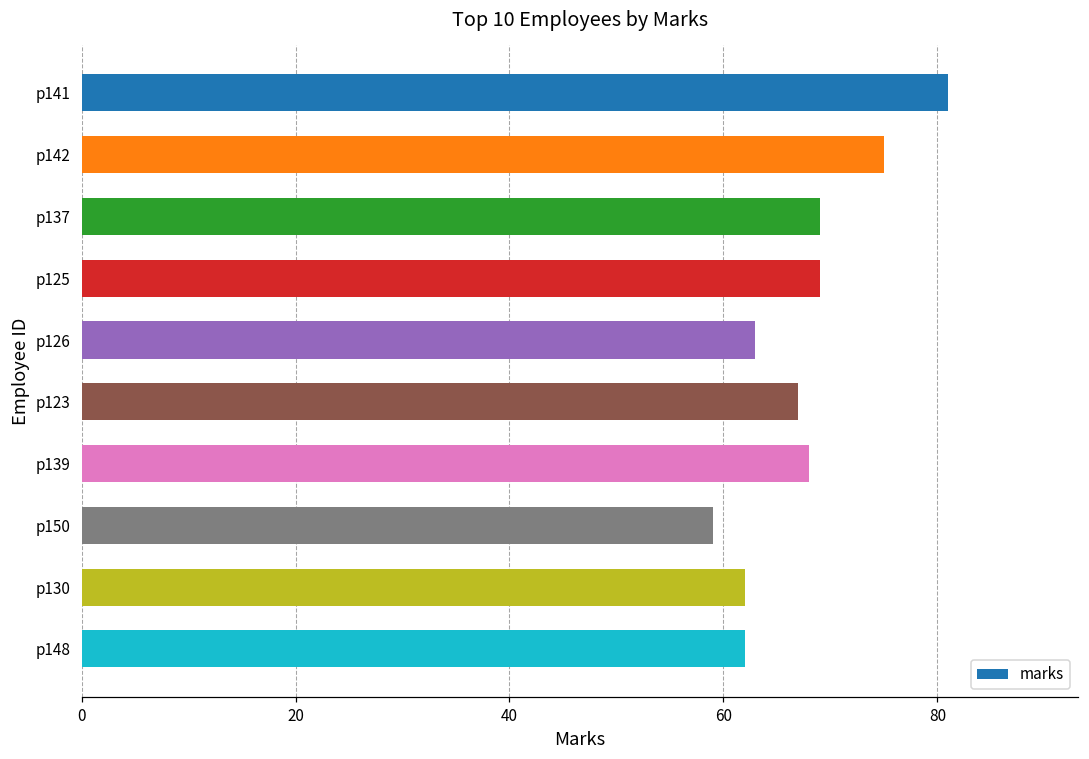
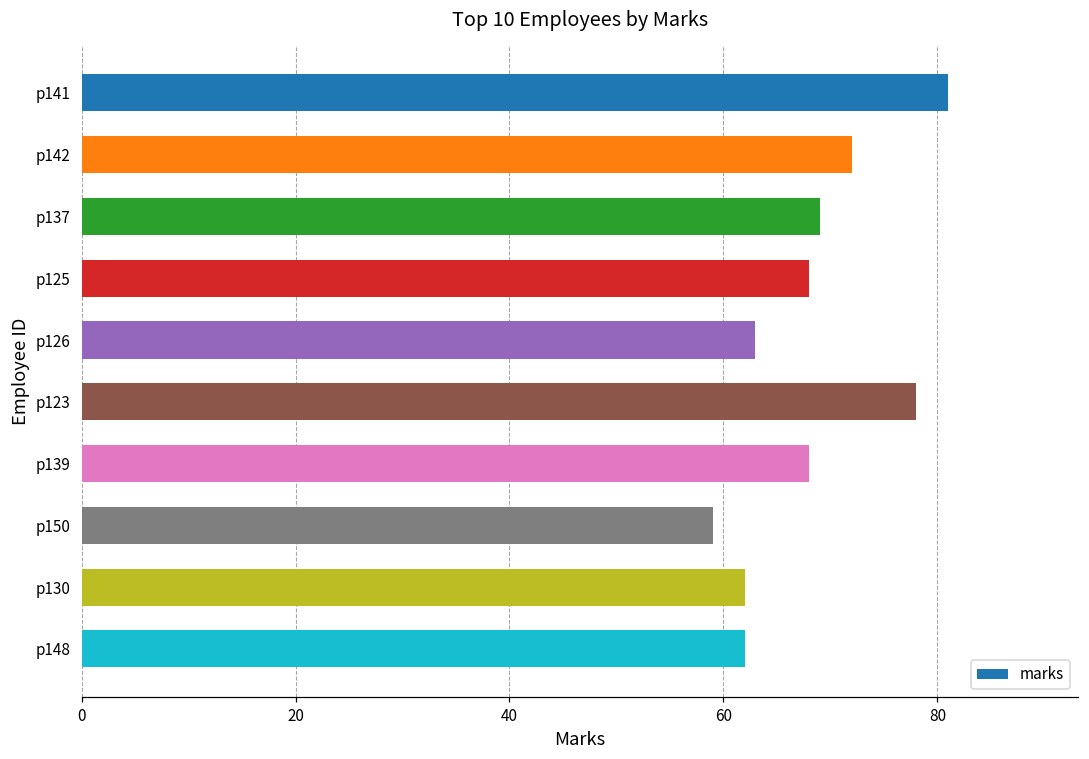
  {
    "p141": 81,
-   "p142": 75,
+   "p142": 72,
    "p137": 69,
-   "p125": 69,
+   "p125": 68,
    "p126": 63,
-   "p123": 67,
+   "p123": 78,
    "p139": 68,
    "p150": 59,
    "p130": 62,
    "p148": 62
  }
